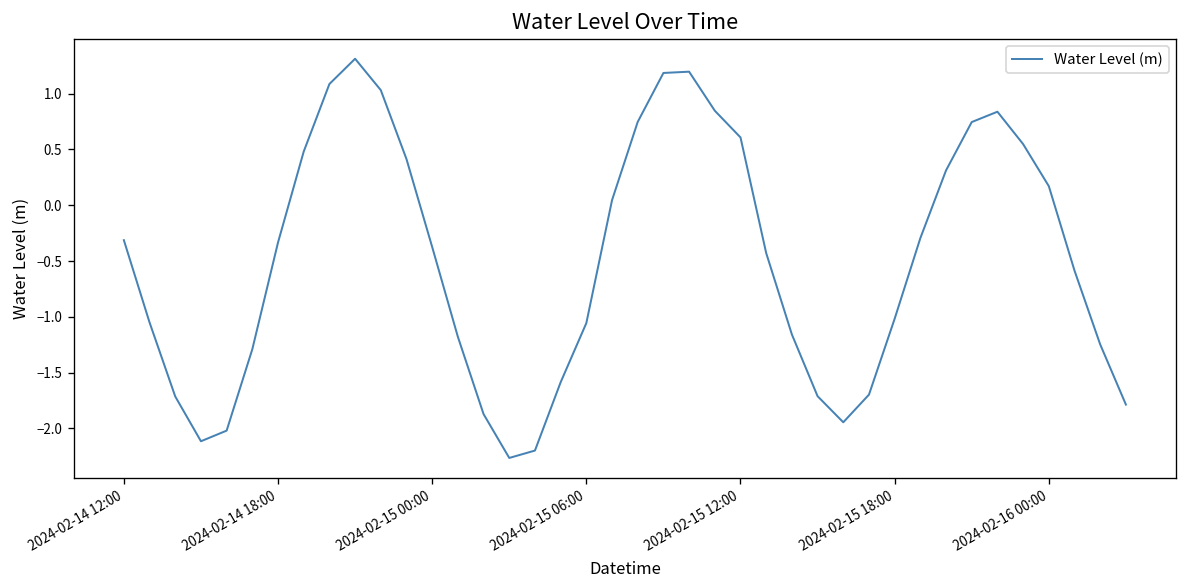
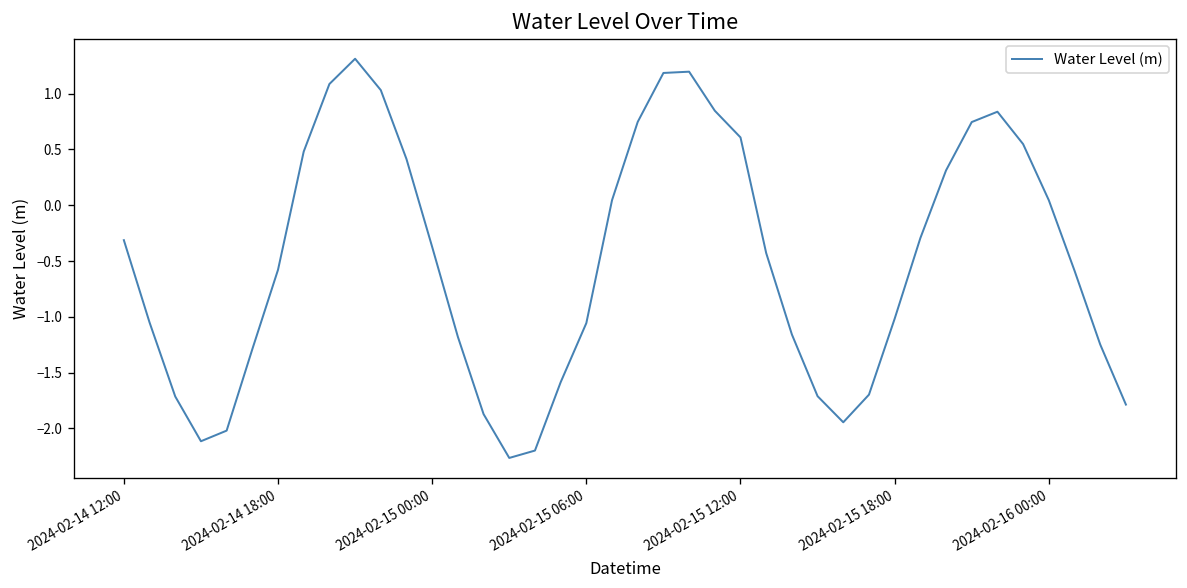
  {
    "2024-02-14 12:00": -0.3,
-   "2024-02-14 18:00": -0.3,
+   "2024-02-14 18:00": -0.6,
    "2024-02-15 00:00": -0.4,
    "2024-02-15 06:00": -1.1,
    "2024-02-15 12:00": 0.6,
    "2024-02-15 18:00": -1.0,
-   "2024-02-16 00:00": 0.2
+   "2024-02-16 00:00": 0.0
  }
